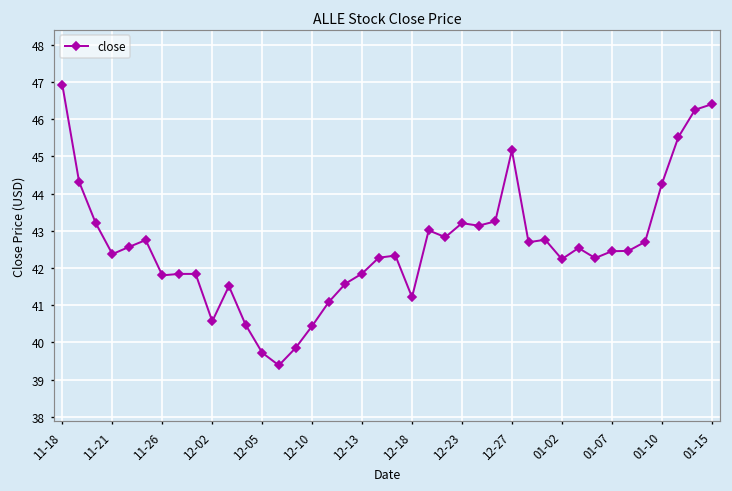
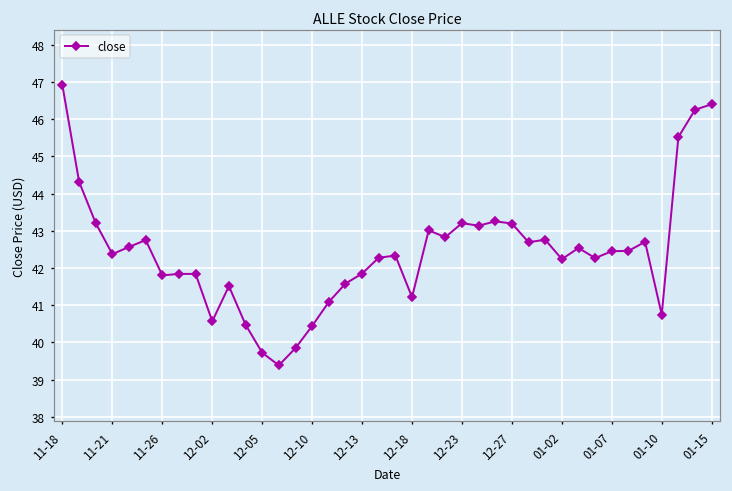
  {
    "11-18": 46.9,
    "11-21": 42.4,
    "11-26": 41.8,
    "12-02": 40.6,
    "12-05": 39.7,
    "12-10": 40.4,
    "12-13": 41.9,
    "12-18": 41.2,
    "12-23": 43.2,
-   "12-27": 45.2,
+   "12-27": 43.2,
    "01-02": 42.2,
    "01-07": 42.5,
-   "01-10": 44.3,
+   "01-10": 40.7,
    "01-15": 46.4
  }
